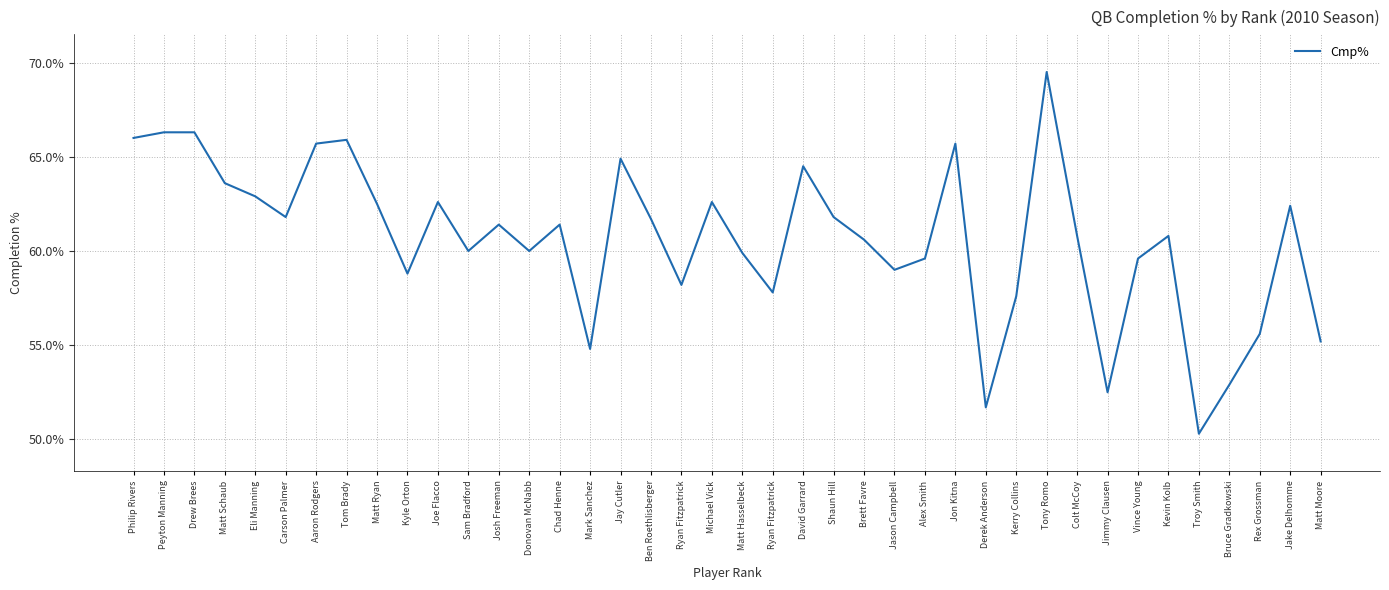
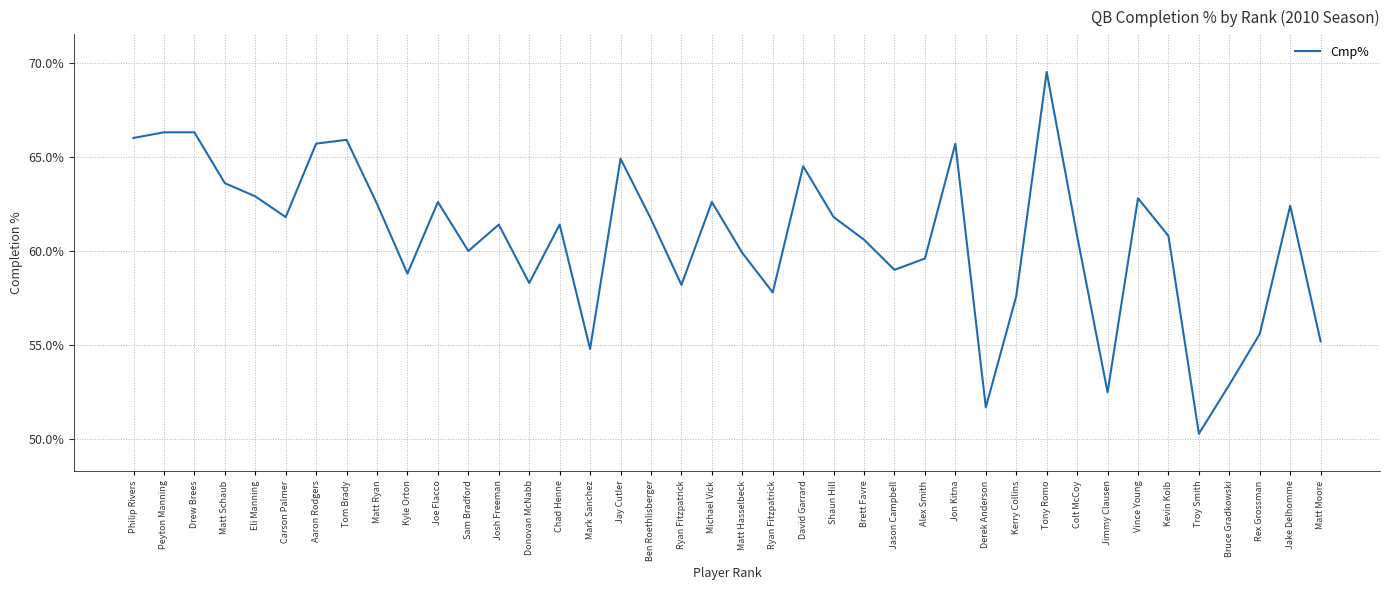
  {
    "Philip Rivers": "66.0%",
    "Peyton Manning": "66.3%",
    "Drew Brees": "66.3%",
    "Matt Schaub": "63.6%",
    "Eli Manning": "62.9%",
    "Carson Palmer": "61.8%",
    "Aaron Rodgers": "65.7%",
    "Tom Brady": "65.9%",
    "Matt Ryan": "62.5%",
    "Kyle Orton": "58.8%",
    "Joe Flacco": "62.6%",
    "Sam Bradford": "60.0%",
    "Josh Freeman": "61.4%",
-   "Donovan McNabb": "60.0%",
+   "Donovan McNabb": "58.3%",
    "Chad Henne": "61.4%",
    "Mark Sanchez": "54.8%",
    "Jay Cutler": "64.9%",
    "Ben Roethlisberger": "61.7%",
    "Michael Vick": "62.6%",
    "Matt Hasselbeck": "59.9%",
    "David Garrard": "64.5%",
    "Shaun Hill": "61.8%",
    "Brett Favre": "60.6%",
    "Jason Campbell": "59.0%",
    "Alex Smith": "59.6%",
    "Jon Kitna": "65.7%",
    "Derek Anderson": "51.7%",
    "Kerry Collins": "57.6%",
    "Tony Romo": "69.5%",
    "Colt McCoy": "60.8%",
    "Jimmy Clausen": "52.5%",
-   "Vince Young": "59.6%",
+   "Vince Young": "62.8%",
    "Kevin Kolb": "60.8%",
    "Troy Smith": "50.3%",
    "Bruce Gradkowski": "52.9%",
    "Rex Grossman": "55.6%",
    "Jake Delhomme": "62.4%",
    "Matt Moore": "55.2%"
  }
